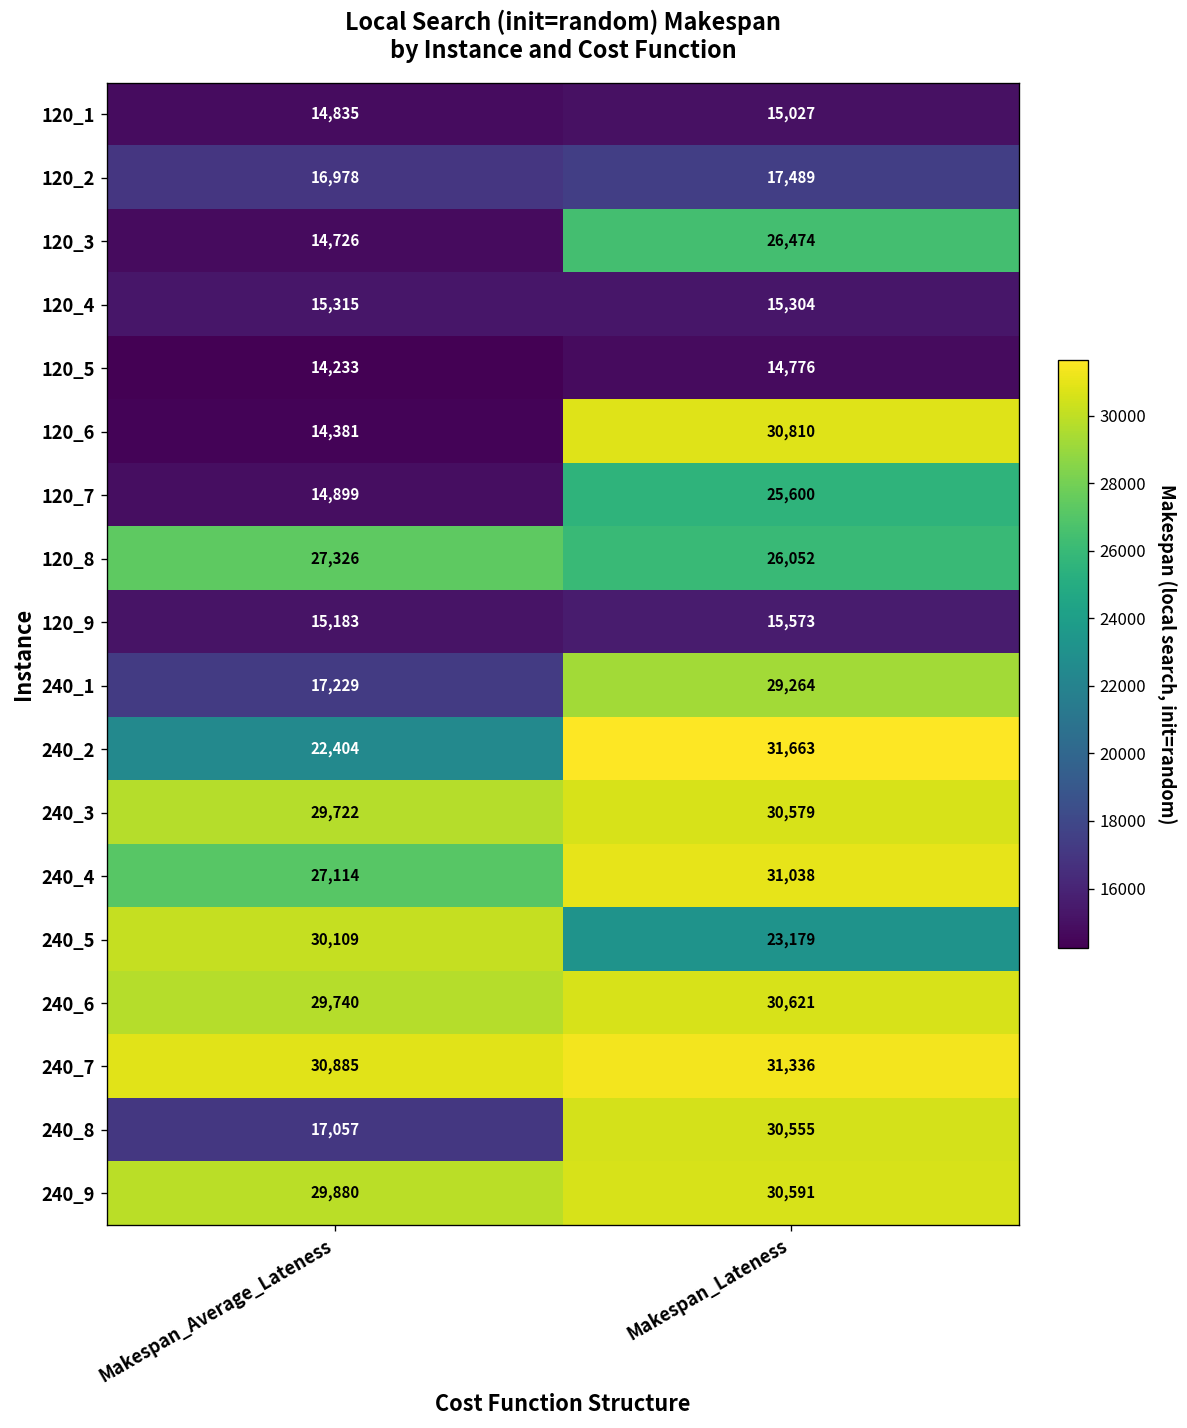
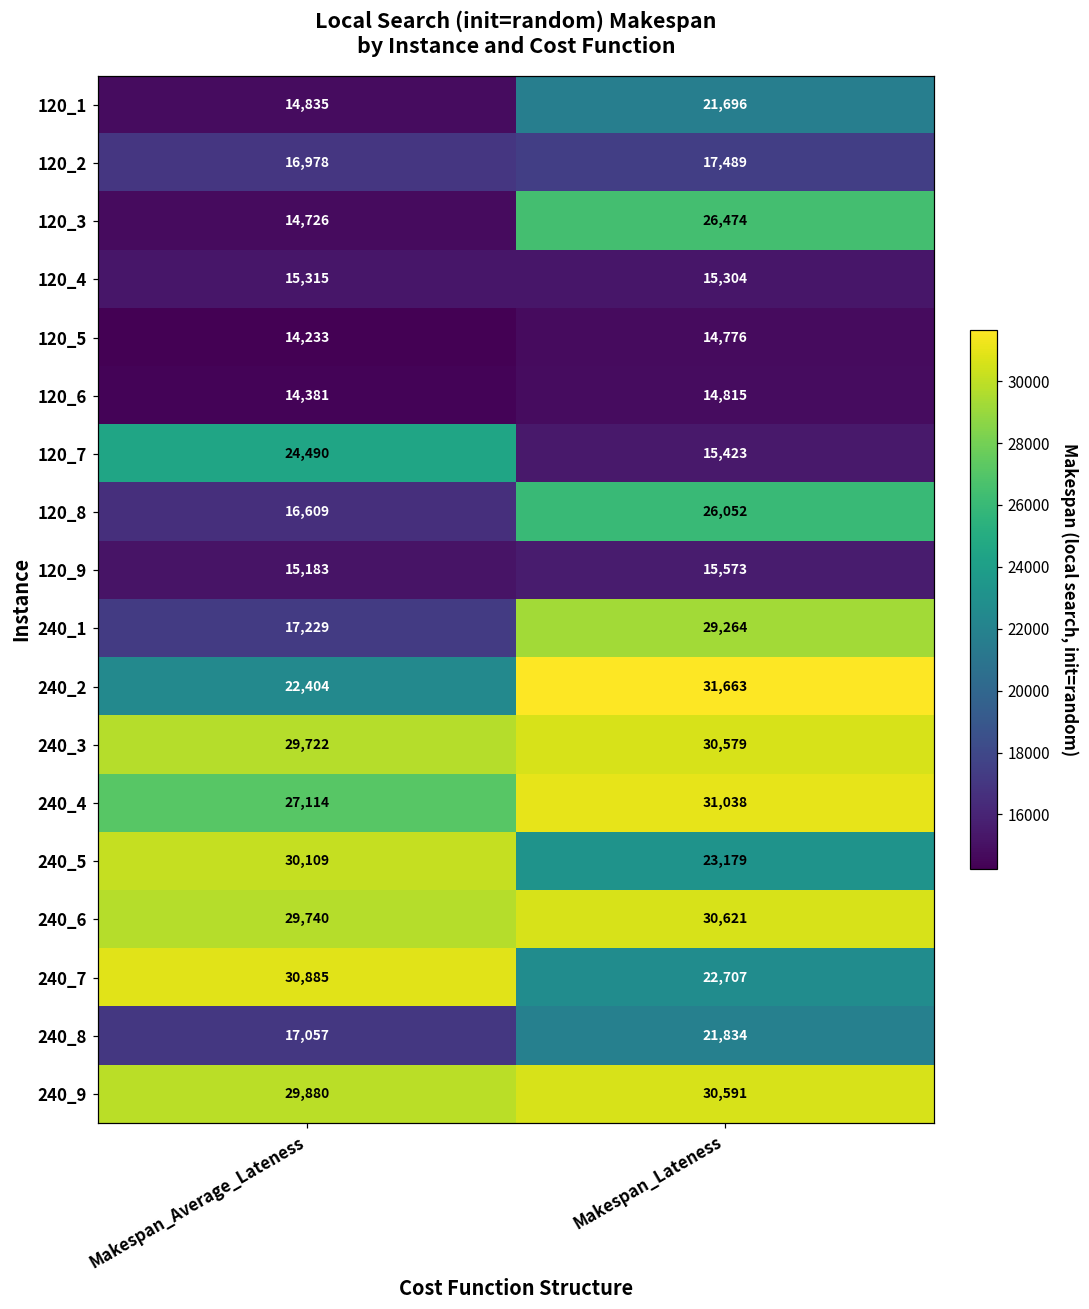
  {
    "120_1": {
      "Makespan_Average_Lateness": "14,835",
-     "Makespan_Lateness": "15,027"
+     "Makespan_Lateness": "21,696"
    },
    "120_2": {
      "Makespan_Average_Lateness": "16,978",
      "Makespan_Lateness": "17,489"
    },
    "120_3": {
      "Makespan_Average_Lateness": "14,726",
      "Makespan_Lateness": "26,474"
    },
    "120_4": {
      "Makespan_Average_Lateness": "15,315",
      "Makespan_Lateness": "15,304"
    },
    "120_5": {
      "Makespan_Average_Lateness": "14,233",
      "Makespan_Lateness": "14,776"
    },
    "120_6": {
      "Makespan_Average_Lateness": "14,381",
-     "Makespan_Lateness": "30,810"
+     "Makespan_Lateness": "14,815"
    },
    "120_7": {
-     "Makespan_Average_Lateness": "14,899",
-     "Makespan_Lateness": "25,600"
+     "Makespan_Average_Lateness": "24,490",
+     "Makespan_Lateness": "15,423"
    },
    "120_8": {
-     "Makespan_Average_Lateness": "27,326",
+     "Makespan_Average_Lateness": "16,609",
      "Makespan_Lateness": "26,052"
    },
    "120_9": {
      "Makespan_Average_Lateness": "15,183",
      "Makespan_Lateness": "15,573"
    },
    "240_1": {
      "Makespan_Average_Lateness": "17,229",
      "Makespan_Lateness": "29,264"
    },
    "240_2": {
      "Makespan_Average_Lateness": "22,404",
      "Makespan_Lateness": "31,663"
    },
    "240_3": {
      "Makespan_Average_Lateness": "29,722",
      "Makespan_Lateness": "30,579"
    },
    "240_4": {
      "Makespan_Average_Lateness": "27,114",
      "Makespan_Lateness": "31,038"
    },
    "240_5": {
      "Makespan_Average_Lateness": "30,109",
      "Makespan_Lateness": "23,179"
    },
    "240_6": {
      "Makespan_Average_Lateness": "29,740",
      "Makespan_Lateness": "30,621"
    },
    "240_7": {
      "Makespan_Average_Lateness": "30,885",
-     "Makespan_Lateness": "31,336"
+     "Makespan_Lateness": "22,707"
    },
    "240_8": {
      "Makespan_Average_Lateness": "17,057",
-     "Makespan_Lateness": "30,555"
+     "Makespan_Lateness": "21,834"
    },
    "240_9": {
      "Makespan_Average_Lateness": "29,880",
      "Makespan_Lateness": "30,591"
    }
  }
